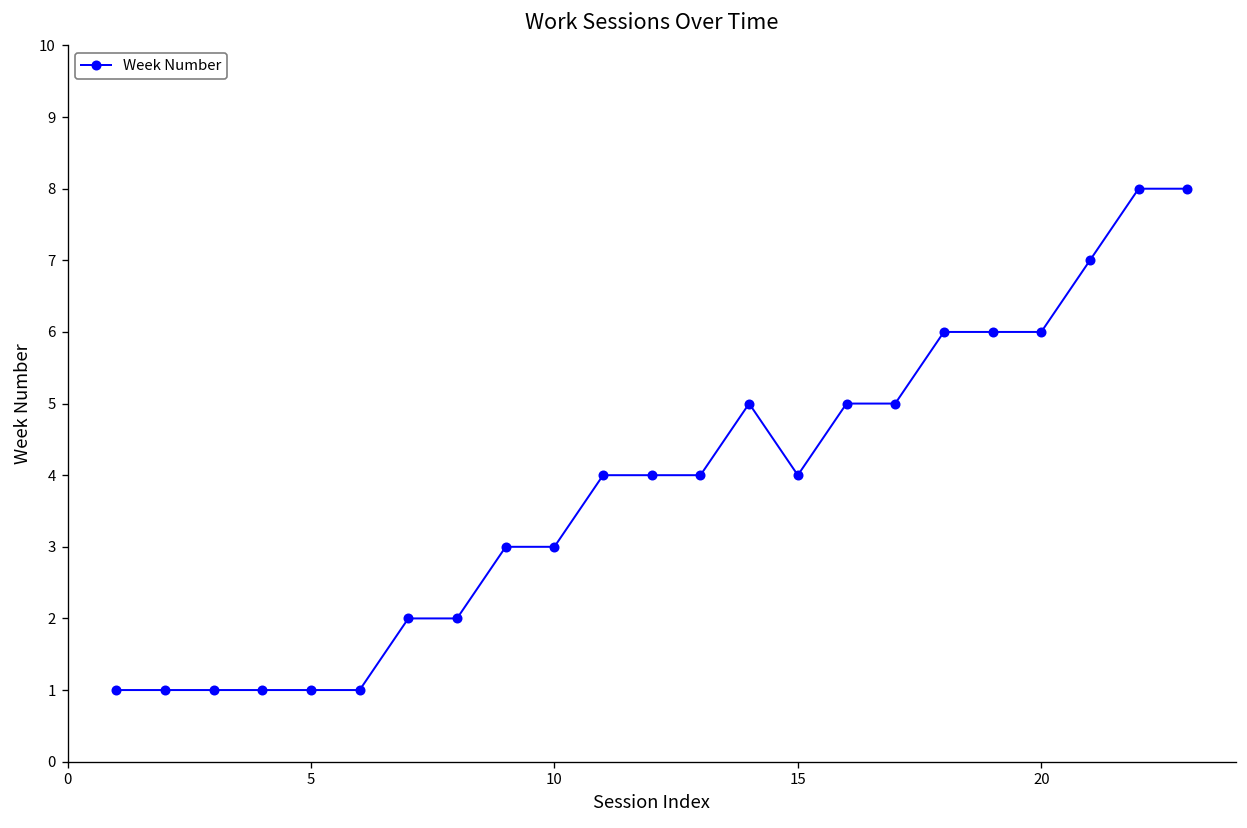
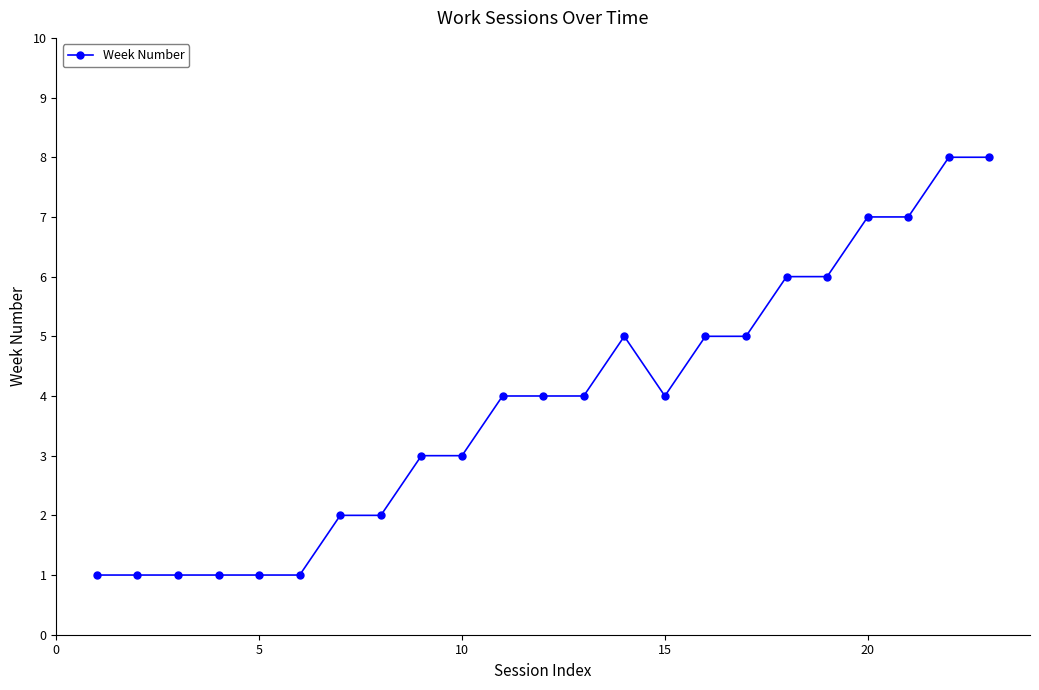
  {
    "5": 1,
    "10": 3,
    "15": 4,
-   "20": 6
+   "20": 7
  }
